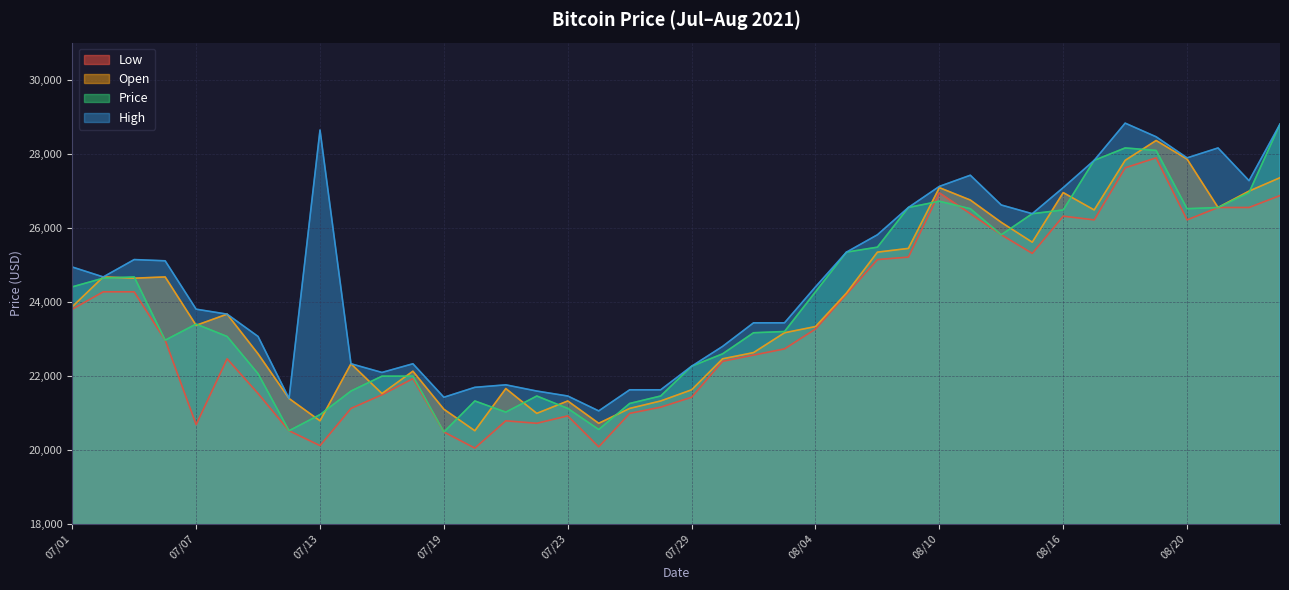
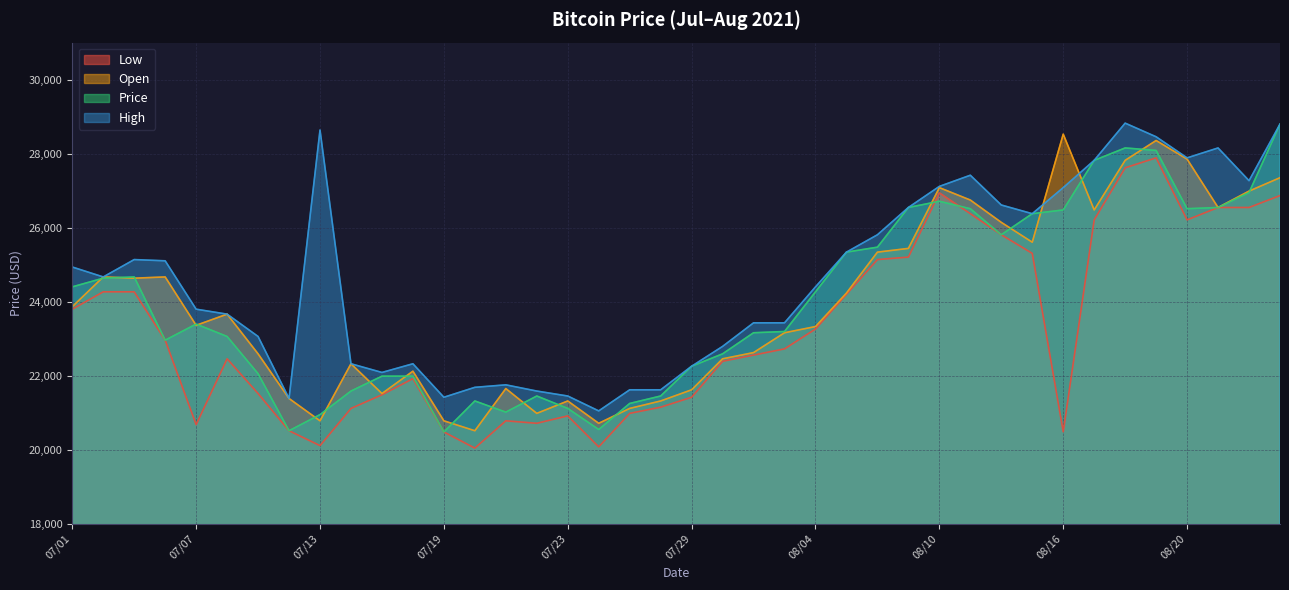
  {
    "Low": {
      "07/07": "20,700",
      "07/13": "20,100",
      "07/23": "20,900",
      "07/29": "21,400",
      "08/10": "26,900",
-     "08/16": "26,300",
+     "08/16": "20,500",
      "08/20": "26,200"
    },
    "Open": {
      "07/13": "20,800",
-     "07/19": "21,100",
+     "07/19": "20,800",
      "07/23": "21,300",
      "07/29": "21,600",
-     "08/16": "26,900"
+     "08/16": "28,500"
    },
    "Price": {
      "07/01": "24,400",
      "07/13": "20,900",
      "07/23": "21,100",
      "08/04": "24,300",
      "08/10": "26,700",
      "08/16": "26,500",
      "08/20": "26,500"
    },
    "High": {
      "07/01": "24,900",
      "07/07": "23,800",
      "07/13": "28,600",
      "07/19": "21,400",
      "07/23": "21,500",
      "08/04": "24,400",
      "08/16": "27,100"
    }
  }
